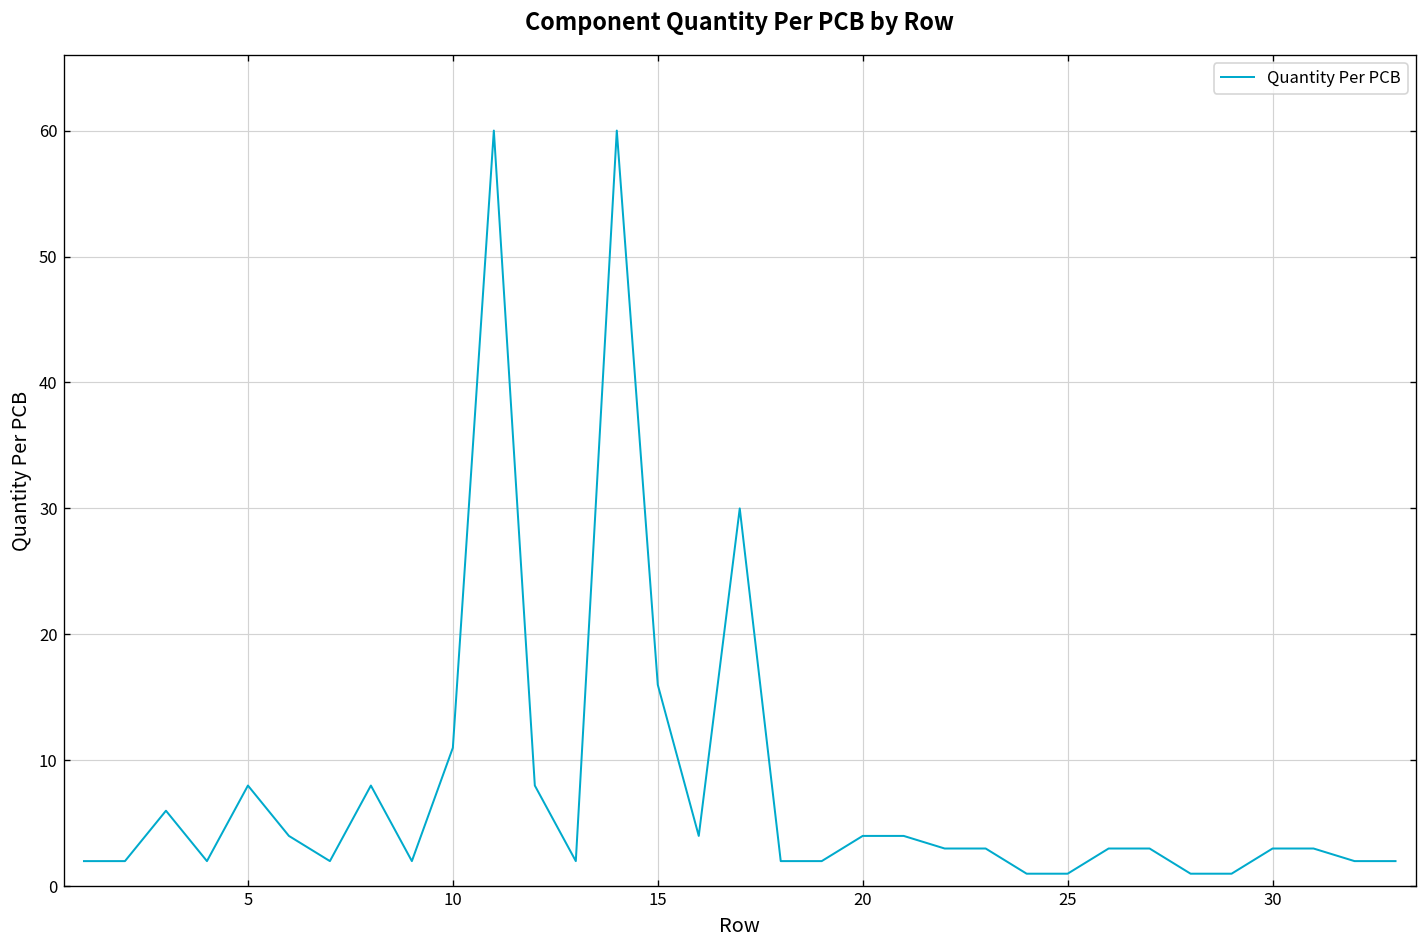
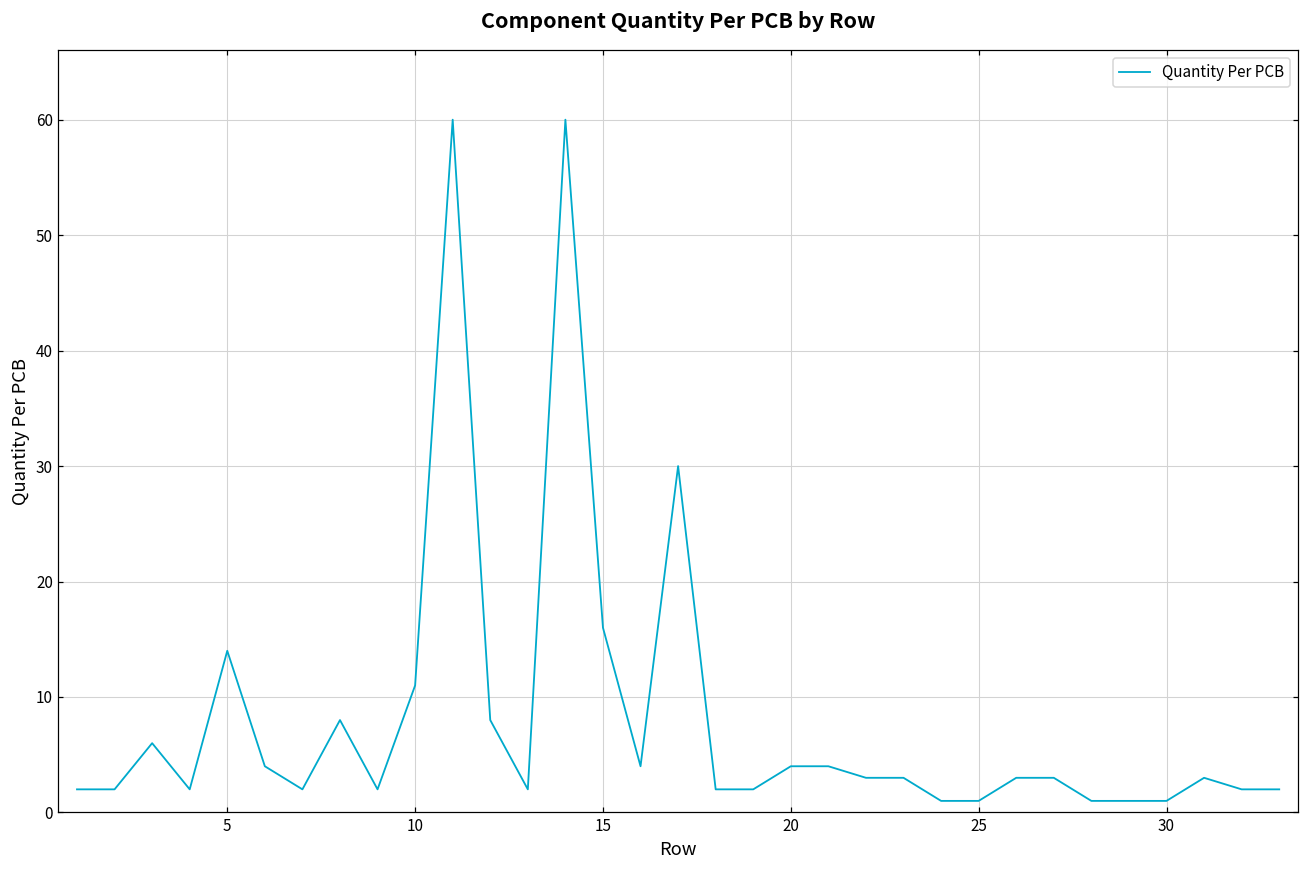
  {
-   "5": 8,
+   "5": 14,
    "10": 11,
    "15": 16,
    "20": 4,
    "25": 1,
-   "30": 3
+   "30": 1
  }
